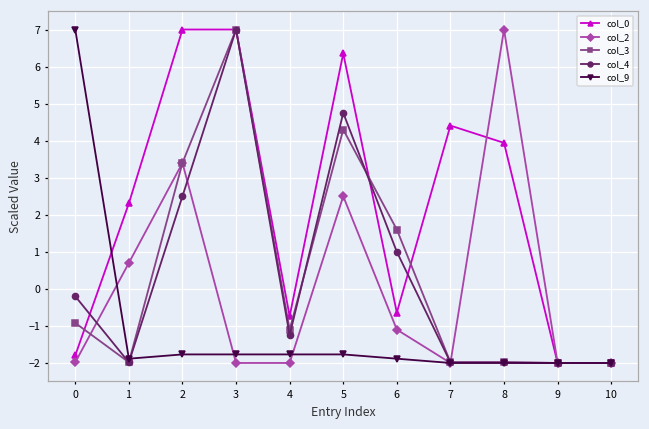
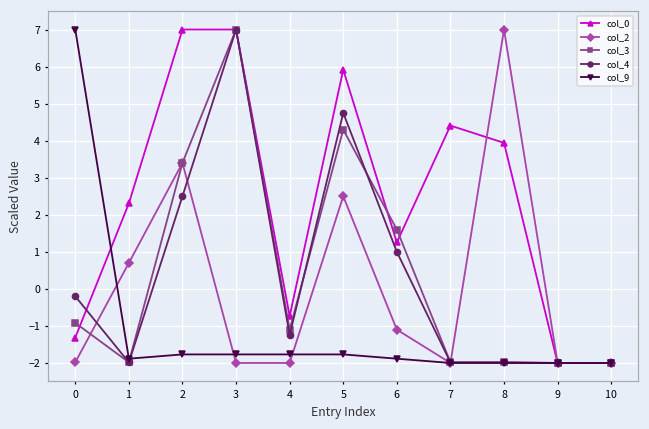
  {
    "col_0": {
-     "0": -1.8,
+     "0": -1.3,
      "1": 2.3,
      "2": 7.0,
      "4": -0.7,
-     "5": 6.4,
-     "6": -0.6,
+     "5": 5.9,
+     "6": 1.3,
      "7": 4.4,
      "8": 3.9
    }
  }
